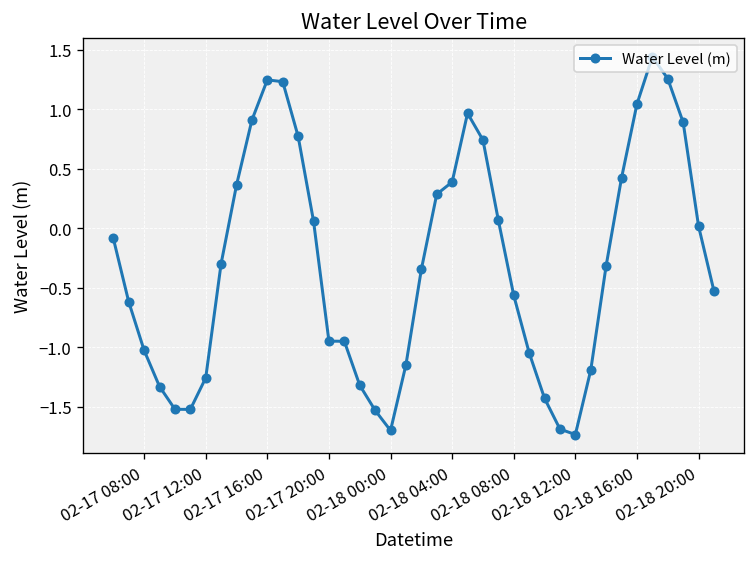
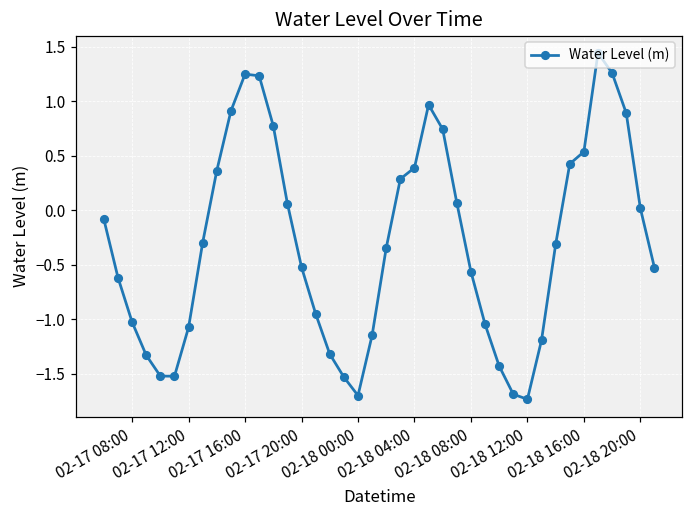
  {
    "02-17 08:00": -1.0,
-   "02-17 12:00": -1.3,
+   "02-17 12:00": -1.1,
    "02-17 16:00": 1.2,
-   "02-17 20:00": -0.9,
+   "02-17 20:00": -0.5,
    "02-18 00:00": -1.7,
    "02-18 04:00": 0.4,
    "02-18 08:00": -0.6,
    "02-18 12:00": -1.7,
-   "02-18 16:00": 1.0,
+   "02-18 16:00": 0.5,
    "02-18 20:00": 0.0
  }
